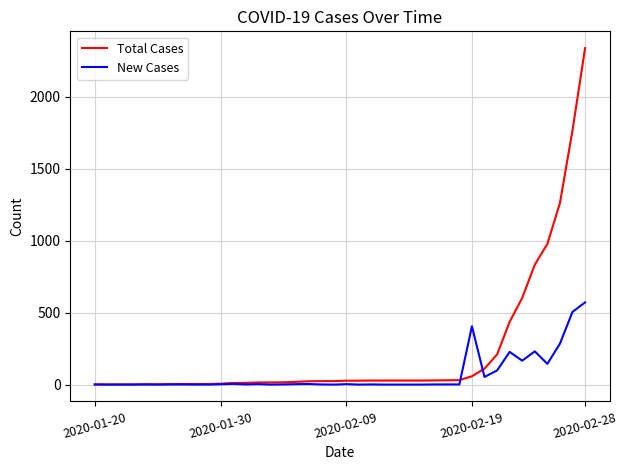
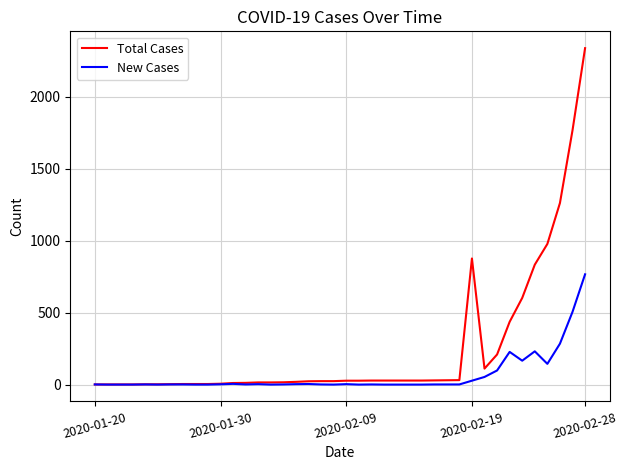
  {
    "Total Cases": {
      "2020-02-09": 30,
-     "2020-02-19": 60,
+     "2020-02-19": 880,
      "2020-02-28": 2340
    },
    "New Cases": {
      "2020-02-09": 0,
-     "2020-02-19": 410,
-     "2020-02-28": 570
+     "2020-02-19": 30,
+     "2020-02-28": 770
    }
  }
